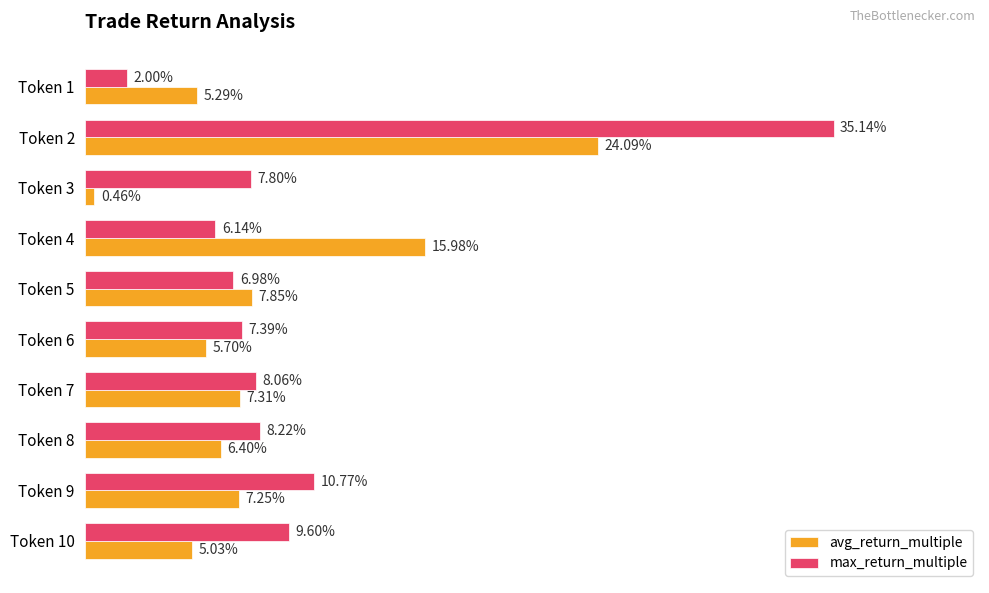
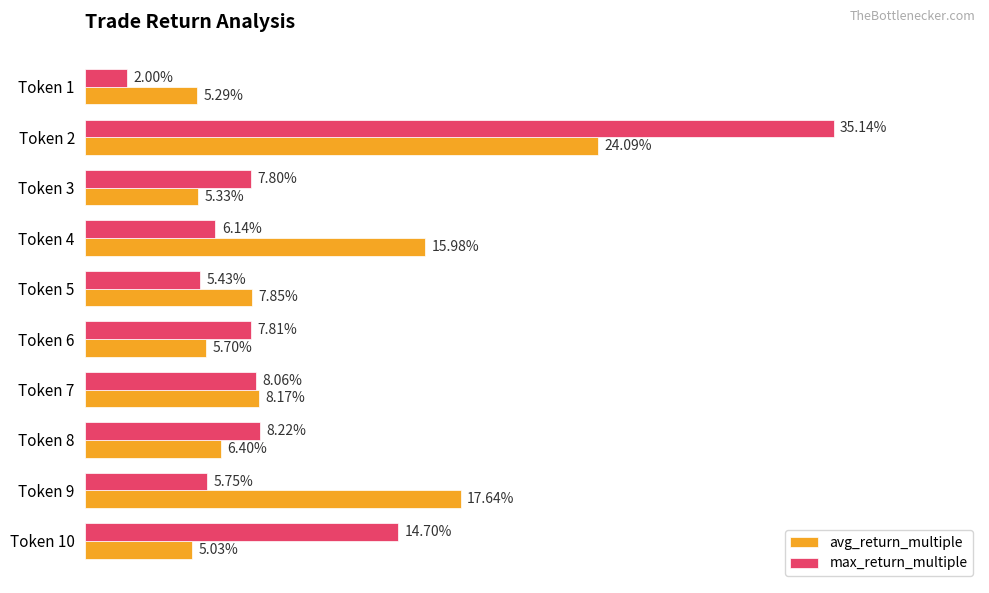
  {
    "avg_return_multiple": {
      "Token 1": "5.29%",
      "Token 2": "24.09%",
-     "Token 3": "0.46%",
+     "Token 3": "5.33%",
      "Token 4": "15.98%",
      "Token 5": "7.85%",
      "Token 6": "5.70%",
-     "Token 7": "7.31%",
+     "Token 7": "8.17%",
      "Token 8": "6.40%",
-     "Token 9": "7.25%",
+     "Token 9": "17.64%",
      "Token 10": "5.03%"
    },
    "max_return_multiple": {
      "Token 1": "2.00%",
      "Token 2": "35.14%",
      "Token 3": "7.80%",
      "Token 4": "6.14%",
-     "Token 5": "6.98%",
-     "Token 6": "7.39%",
+     "Token 5": "5.43%",
+     "Token 6": "7.81%",
      "Token 7": "8.06%",
      "Token 8": "8.22%",
-     "Token 9": "10.77%",
-     "Token 10": "9.60%"
+     "Token 9": "5.75%",
+     "Token 10": "14.70%"
    }
  }
